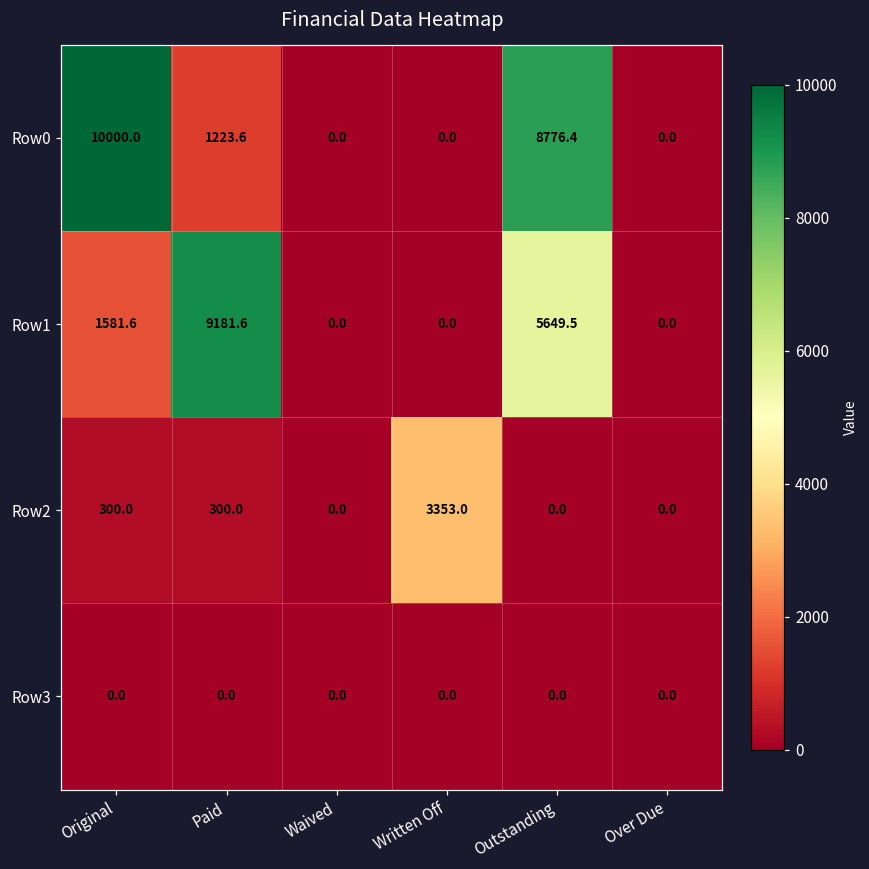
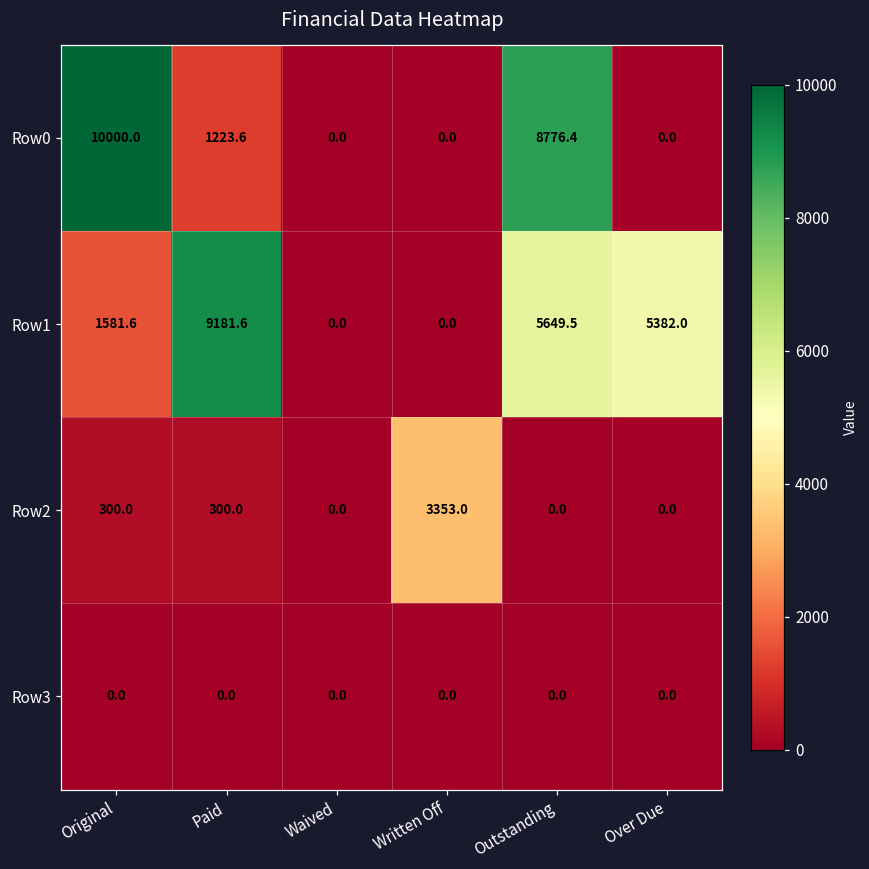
  {
    "Row0": {
      "Original": 10000.0,
      "Paid": 1223.6,
      "Waived": 0.0,
      "Written Off": 0.0,
      "Outstanding": 8776.4,
      "Over Due": 0.0
    },
    "Row1": {
      "Original": 1581.6,
      "Paid": 9181.6,
      "Waived": 0.0,
      "Written Off": 0.0,
      "Outstanding": 5649.5,
-     "Over Due": 0.0
+     "Over Due": 5382.0
    },
    "Row2": {
      "Original": 300.0,
      "Paid": 300.0,
      "Waived": 0.0,
      "Written Off": 3353.0,
      "Outstanding": 0.0,
      "Over Due": 0.0
    },
    "Row3": {
      "Original": 0.0,
      "Paid": 0.0,
      "Waived": 0.0,
      "Written Off": 0.0,
      "Outstanding": 0.0,
      "Over Due": 0.0
    }
  }
